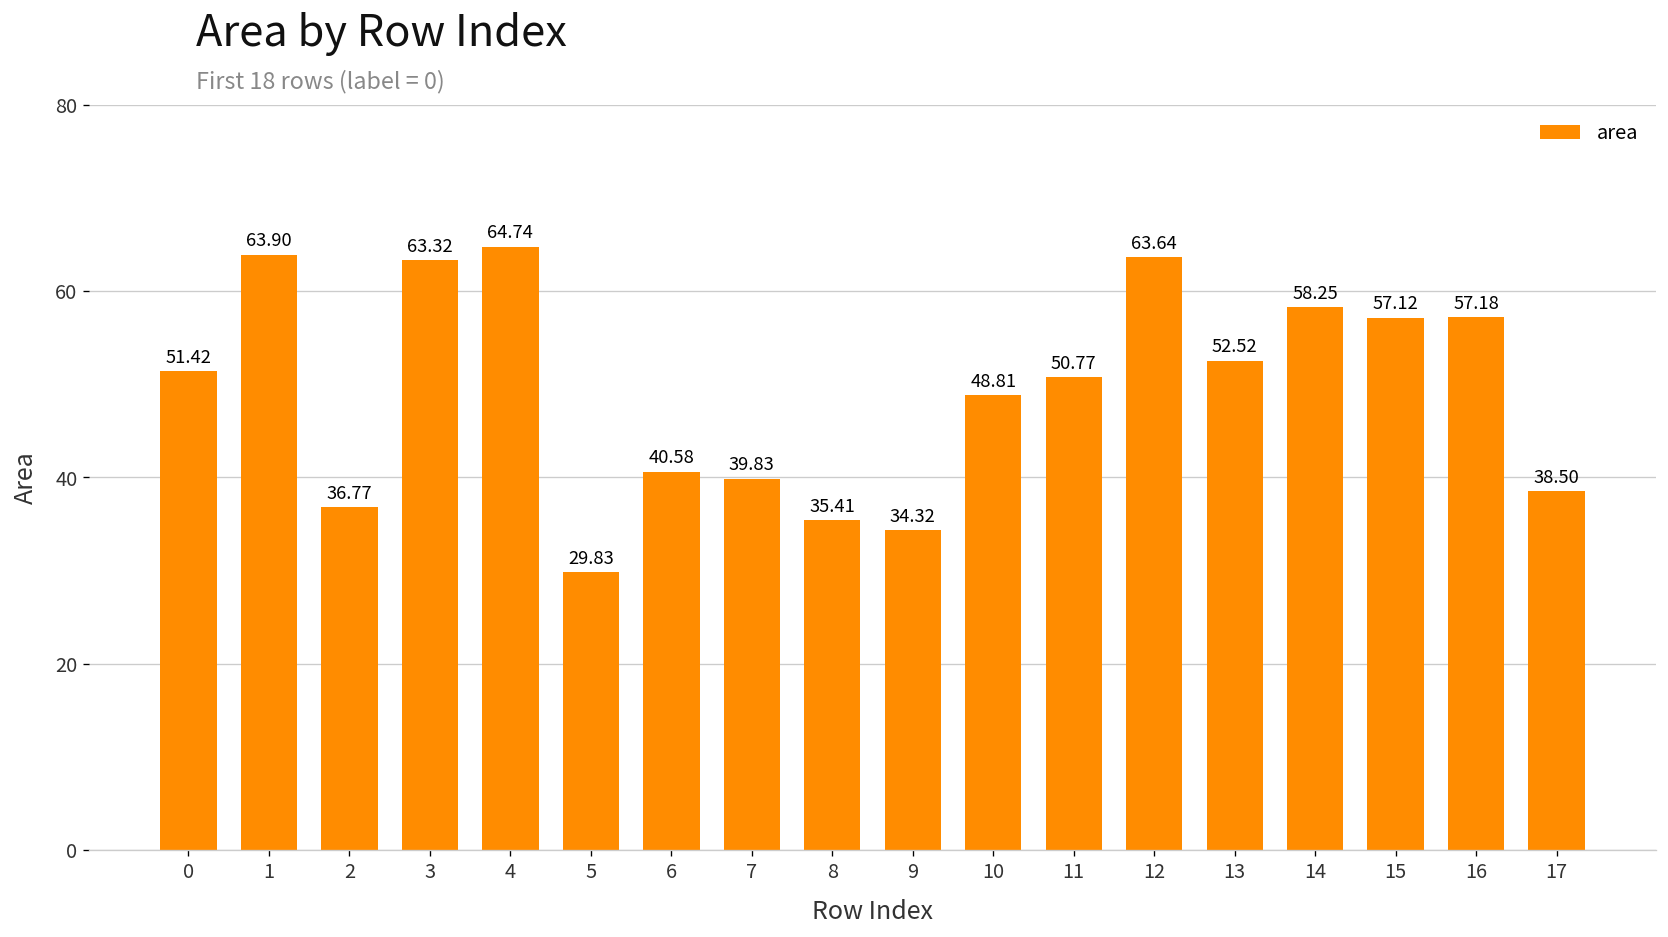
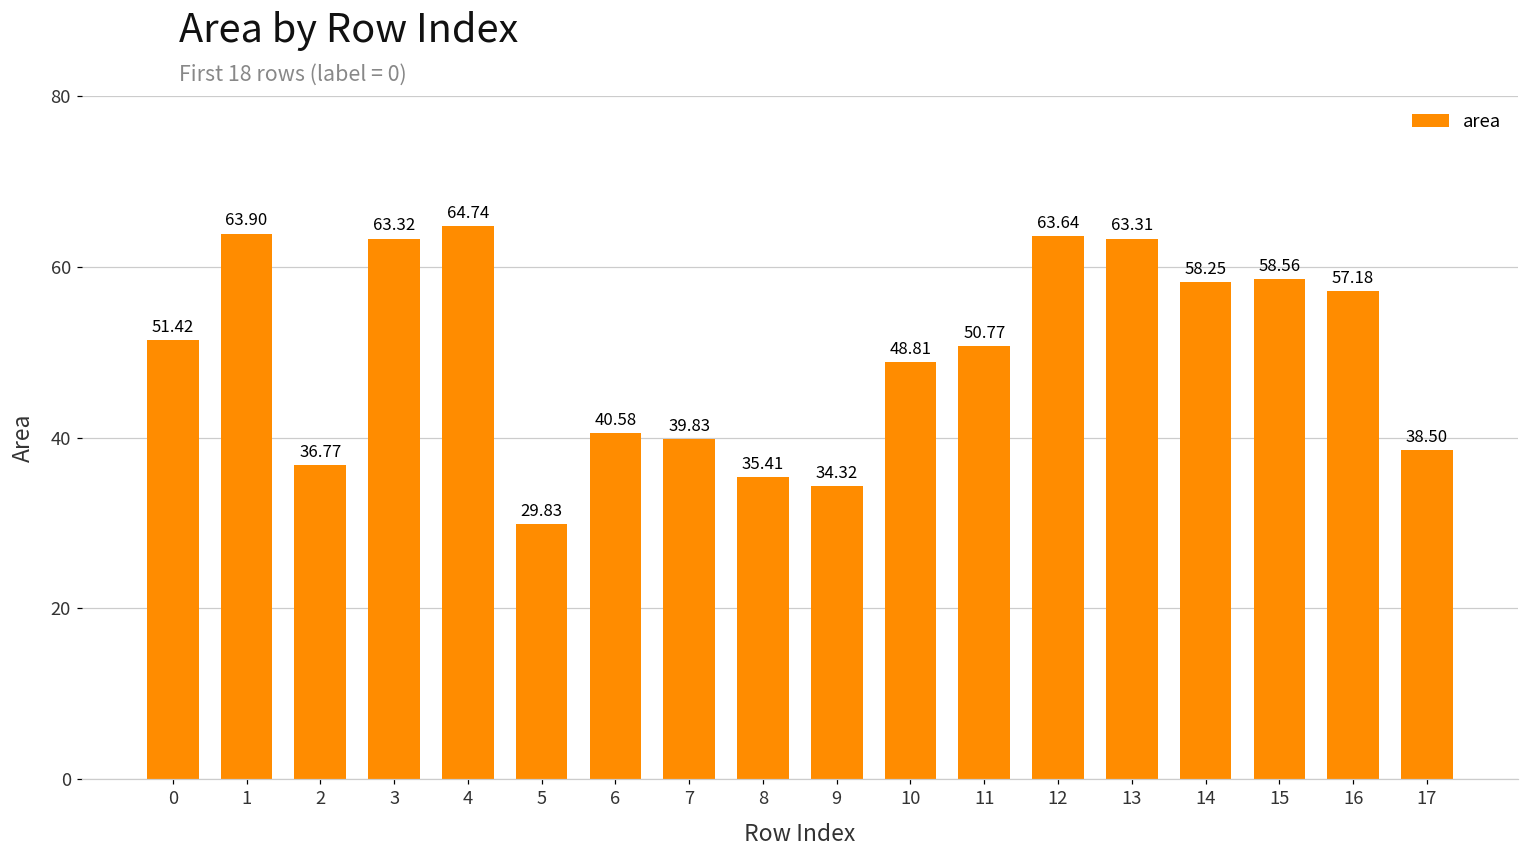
  {
    "0": 51.42,
    "1": 63.90,
    "2": 36.77,
    "3": 63.32,
    "4": 64.74,
    "5": 29.83,
    "6": 40.58,
    "7": 39.83,
    "8": 35.41,
    "9": 34.32,
    "10": 48.81,
    "11": 50.77,
    "12": 63.64,
-   "13": 52.52,
+   "13": 63.31,
    "14": 58.25,
-   "15": 57.12,
+   "15": 58.56,
    "16": 57.18,
    "17": 38.50
  }
